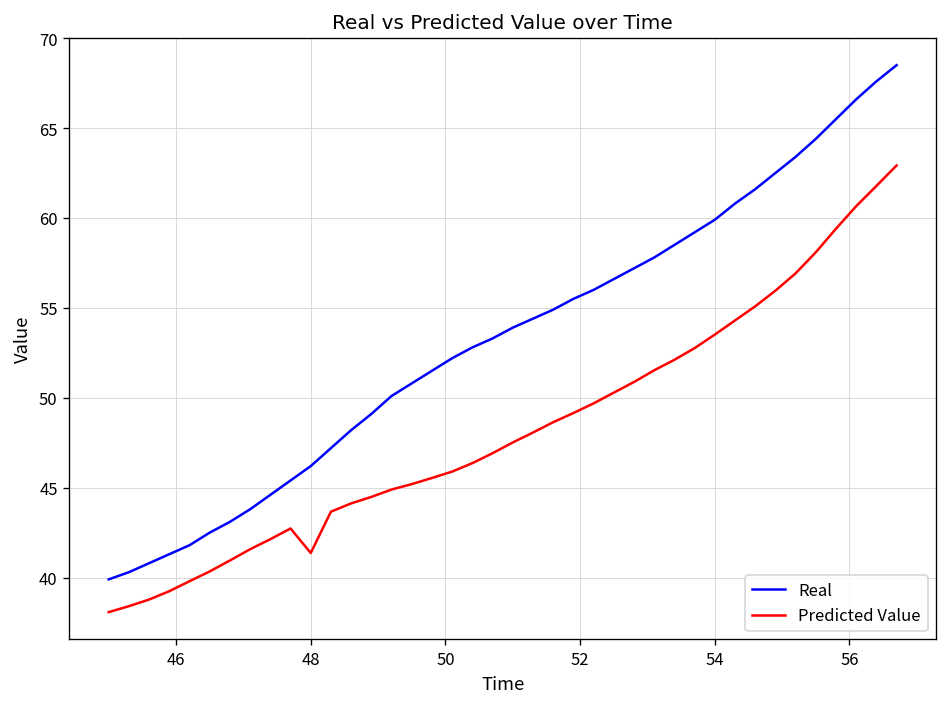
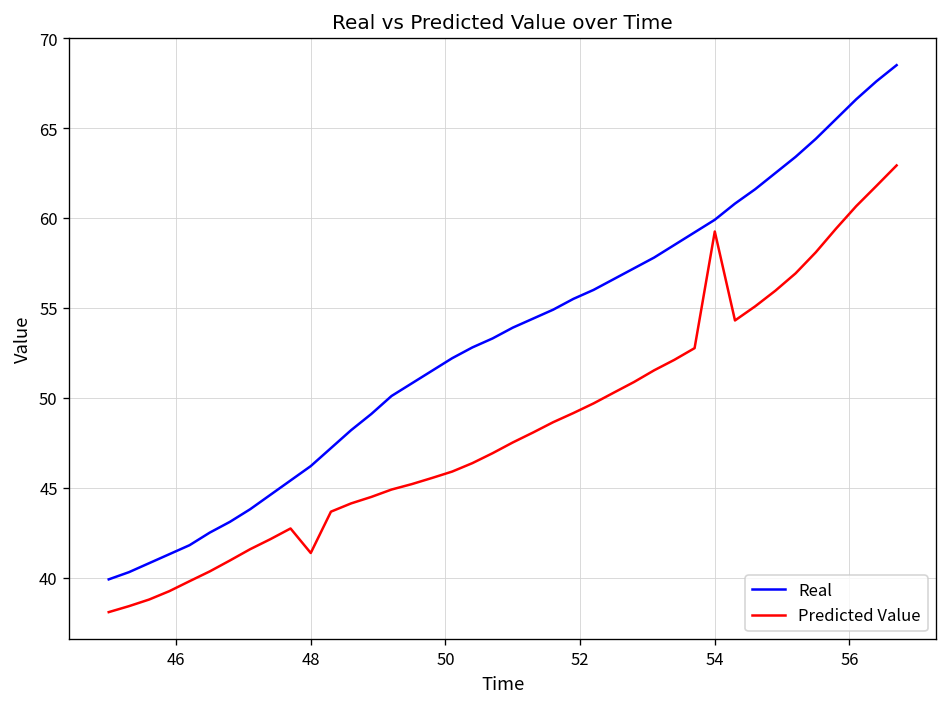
  {
    "Real": {
      "48": 46.2,
      "54": 59.9
    },
    "Predicted Value": {
      "48": 41.4,
-     "54": 53.5
+     "54": 59.2
    }
  }
